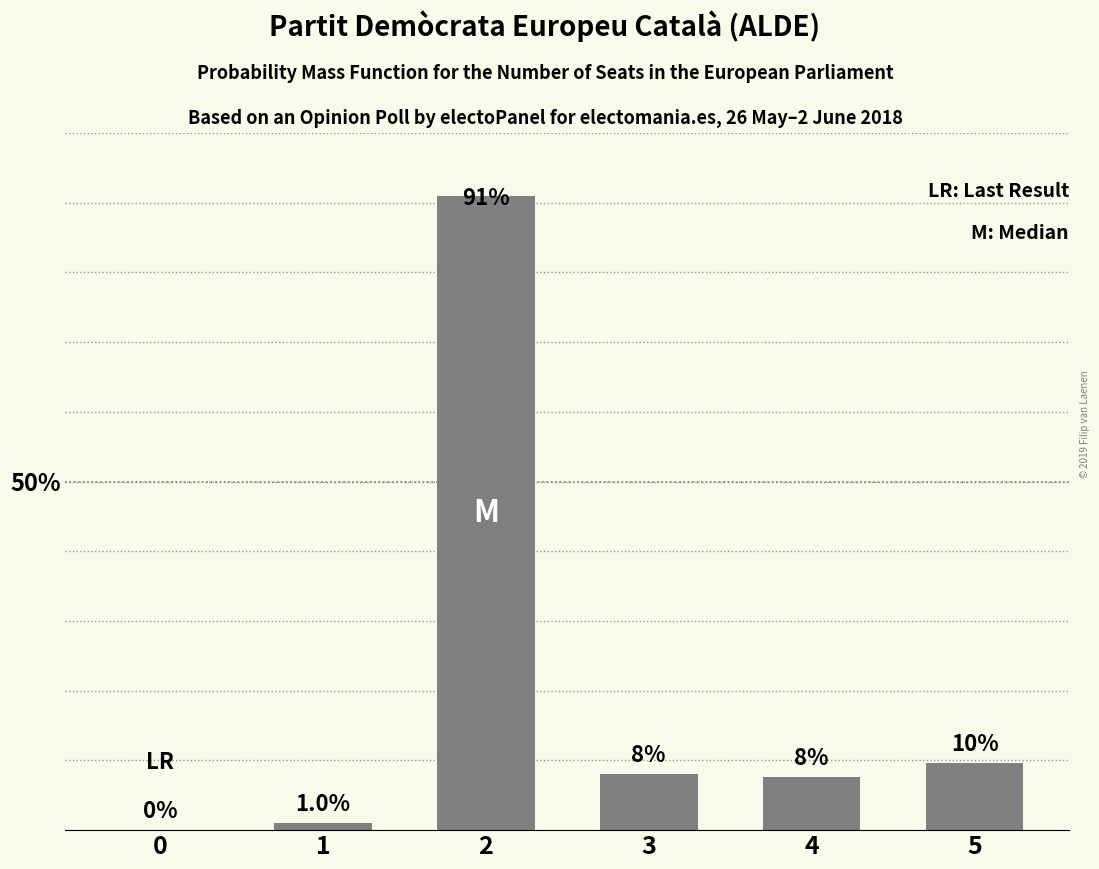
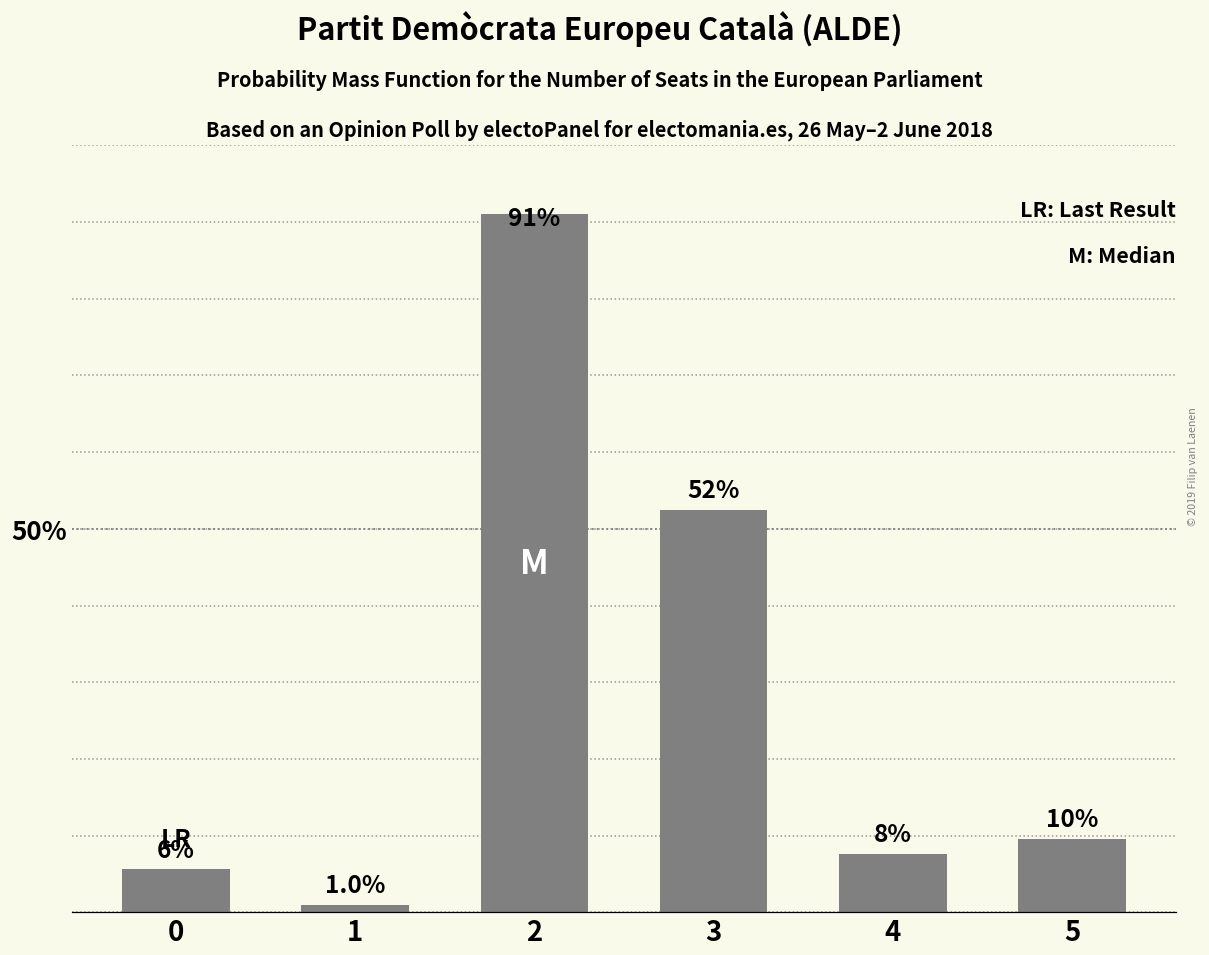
  {
-   "0": "0%",
+   "0": "6%",
    "1": "1.0%",
    "2": "91%",
-   "3": "8%",
+   "3": "52%",
    "4": "8%",
    "5": "10%"
  }
